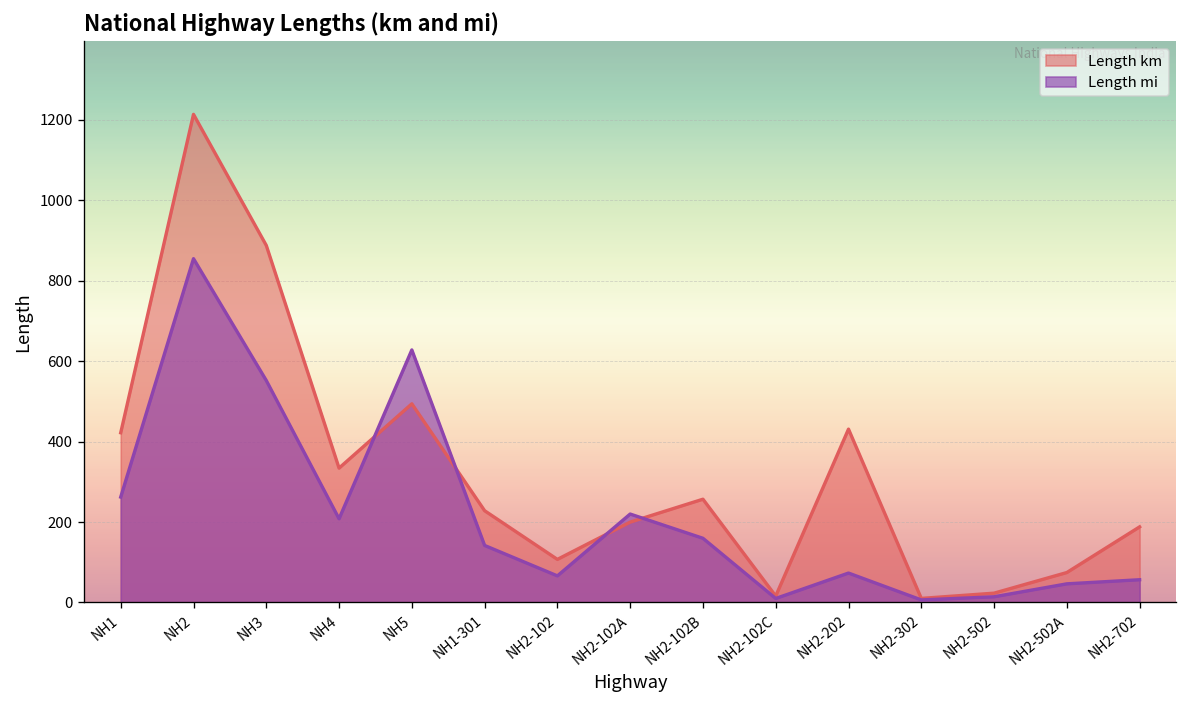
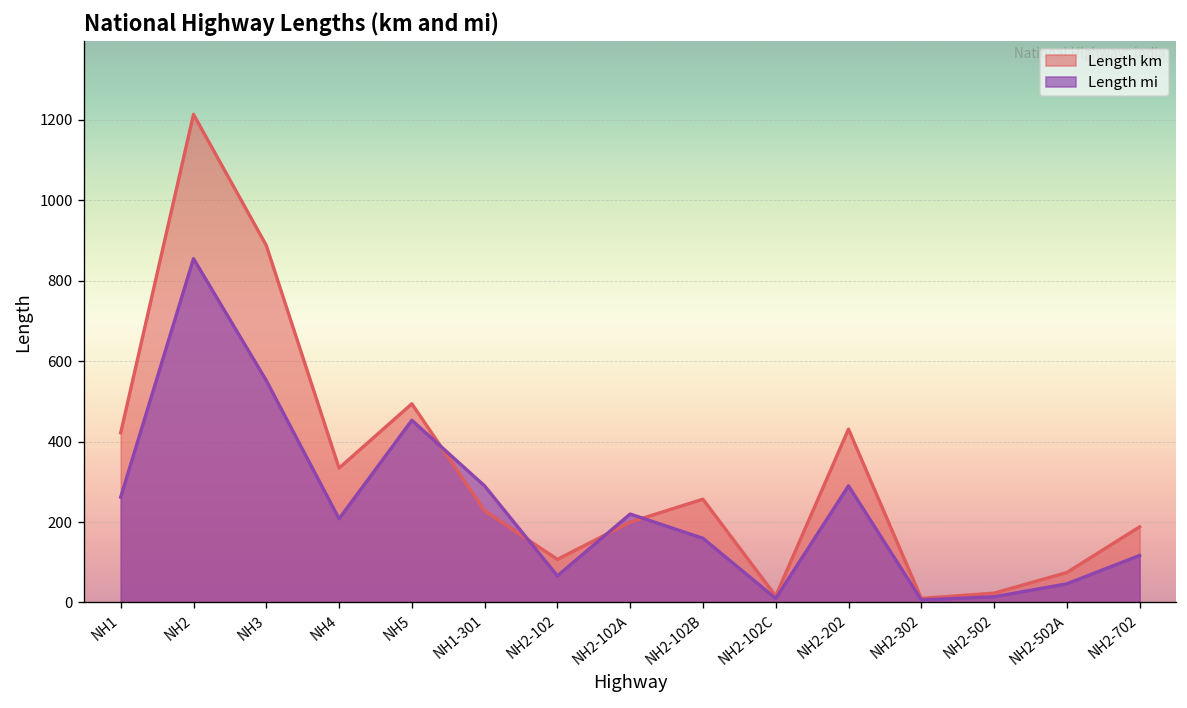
  {
    "Length km": {
      "NH1": 420,
      "NH2": 1210,
      "NH3": 890,
      "NH4": 330,
      "NH5": 490,
      "NH1-301": 230,
      "NH2-102": 110,
      "NH2-102A": 200,
      "NH2-102B": 260,
      "NH2-202": 430,
      "NH2-502": 20,
      "NH2-502A": 70,
      "NH2-702": 190
    },
    "Length mi": {
      "NH1": 260,
      "NH2": 860,
      "NH3": 550,
      "NH4": 210,
-     "NH5": 630,
-     "NH1-301": 140,
+     "NH5": 450,
+     "NH1-301": 290,
      "NH2-102": 70,
      "NH2-102A": 220,
      "NH2-102B": 160,
-     "NH2-202": 70,
+     "NH2-202": 290,
      "NH2-502": 10,
      "NH2-502A": 50,
-     "NH2-702": 60
+     "NH2-702": 120
    }
  }
